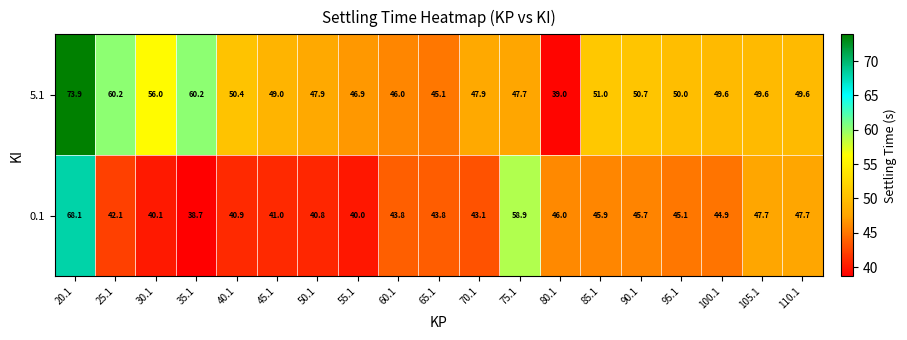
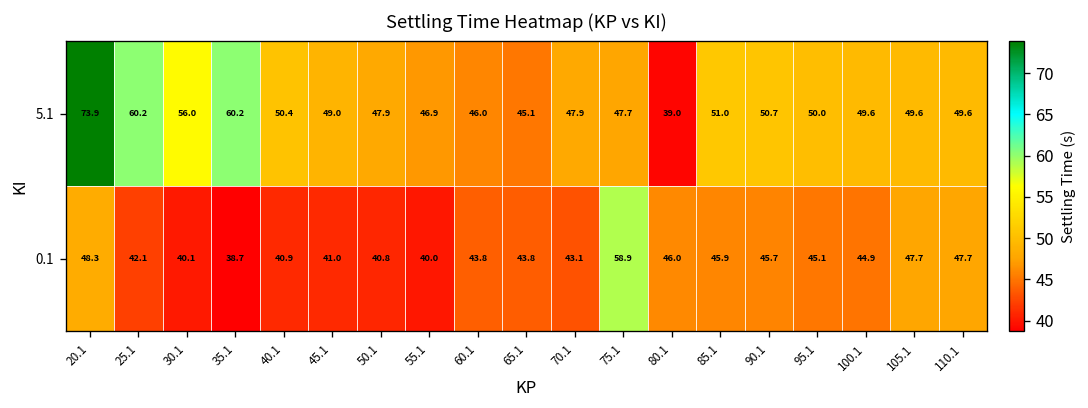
  {
    "5.1": {
      "20.1": 73.9,
      "25.1": 60.2,
      "30.1": 56.0,
      "35.1": 60.2,
      "40.1": 50.4,
      "45.1": 49.0,
      "50.1": 47.9,
      "55.1": 46.9,
      "60.1": 46.0,
      "65.1": 45.1,
      "70.1": 47.9,
      "75.1": 47.7,
      "80.1": 39.0,
      "85.1": 51.0,
      "90.1": 50.7,
      "95.1": 50.0,
      "100.1": 49.6,
      "105.1": 49.6,
      "110.1": 49.6
    },
    "0.1": {
-     "20.1": 68.1,
+     "20.1": 48.3,
      "25.1": 42.1,
      "30.1": 40.1,
      "35.1": 38.7,
      "40.1": 40.9,
      "45.1": 41.0,
      "50.1": 40.8,
      "55.1": 40.0,
      "60.1": 43.8,
      "65.1": 43.8,
      "70.1": 43.1,
      "75.1": 58.9,
      "80.1": 46.0,
      "85.1": 45.9,
      "90.1": 45.7,
      "95.1": 45.1,
      "100.1": 44.9,
      "105.1": 47.7,
      "110.1": 47.7
    }
  }
